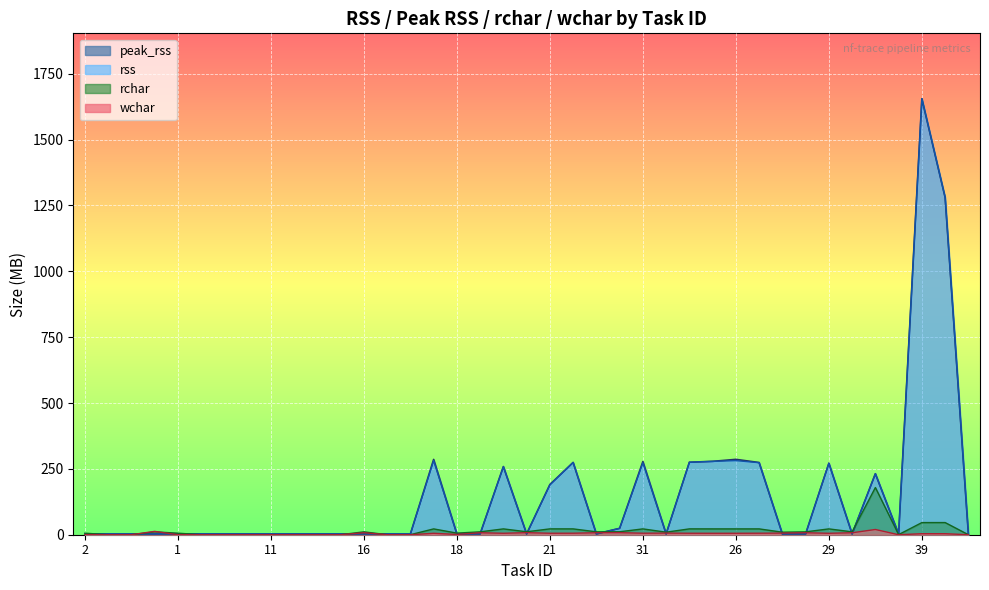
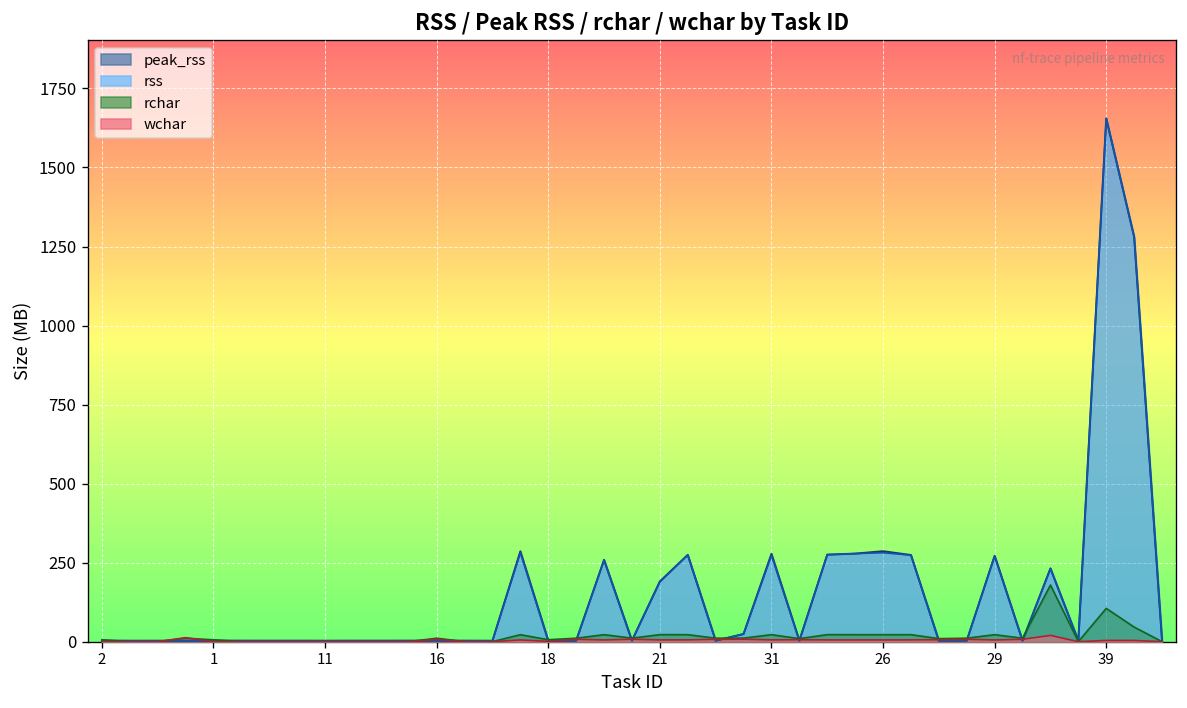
  {
    "rchar": {
-     "39": 50
+     "39": 110
    },
    "wchar": {
      "39": 0
    }
  }
